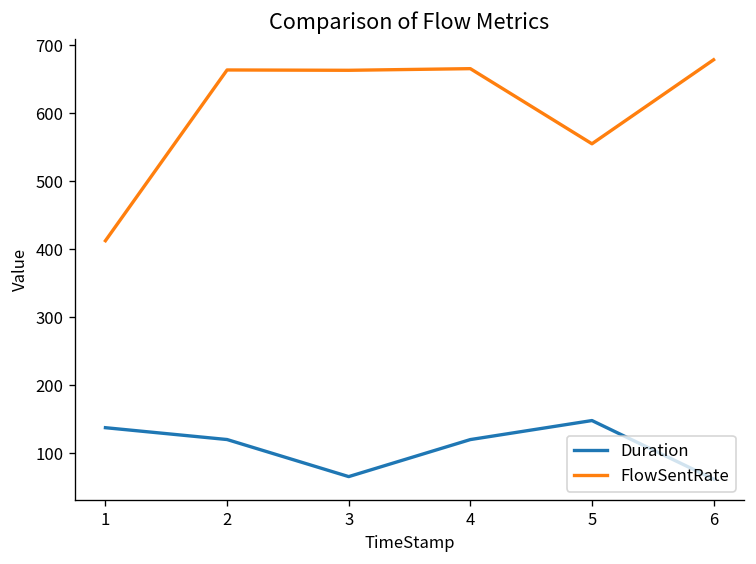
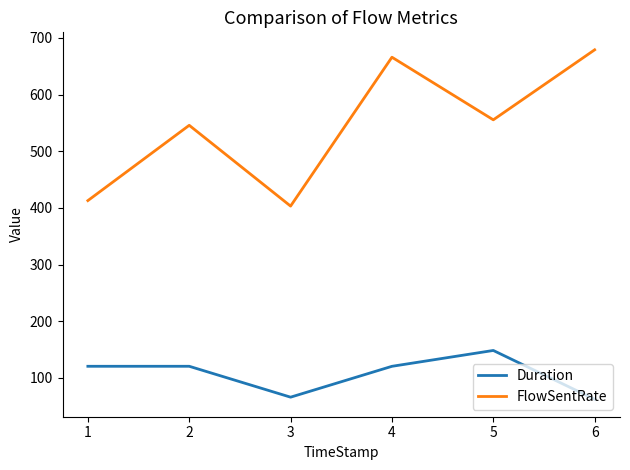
  {
    "Duration": {
-     "1": 140,
+     "1": 120,
      "2": 120,
      "3": 70,
      "4": 120,
      "5": 150
    },
    "FlowSentRate": {
      "1": 410,
-     "2": 660,
-     "3": 660,
+     "2": 550,
+     "3": 400,
      "4": 670,
      "5": 560,
      "6": 680
    }
  }
